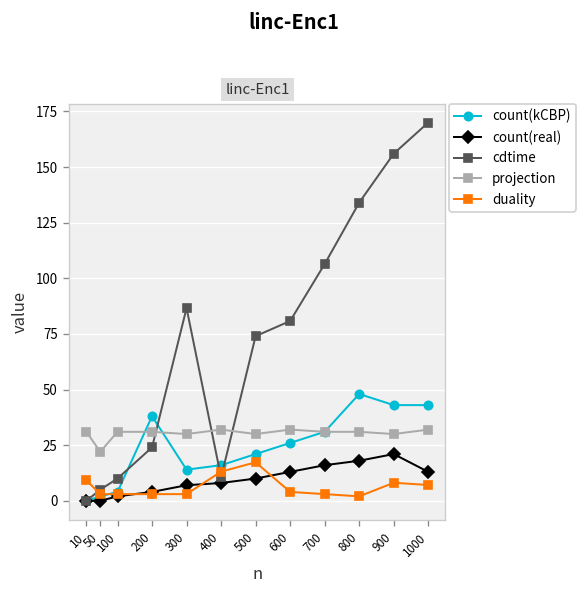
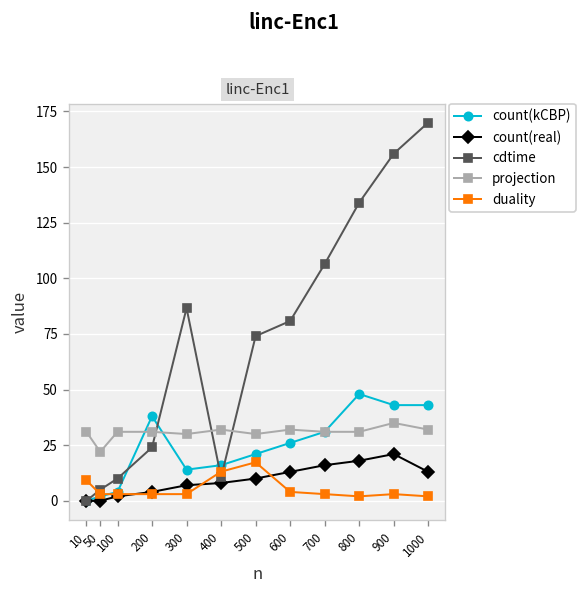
  {
    "count(kCBP)": {
      "200": 38,
      "300": 14,
      "400": 16,
      "500": 21,
      "600": 26,
      "800": 48,
      "900": 43,
      "1000": 43
    },
    "count(real)": {
      "50": 0,
      "300": 7,
      "400": 8,
      "500": 10,
      "600": 13,
      "700": 16,
      "800": 18,
      "900": 21,
      "1000": 13
    },
    "cdtime": {
      "50": 5,
      "100": 10,
      "200": 24,
      "300": 87,
      "400": 11,
      "500": 74,
      "600": 81,
      "700": 106,
      "800": 134,
      "900": 156,
      "1000": 170
    },
    "projection": {
      "10": 31,
      "50": 22,
      "100": 31,
      "200": 31,
      "300": 30,
      "400": 32,
      "500": 30,
      "600": 32,
      "800": 31,
-     "900": 30,
+     "900": 35,
      "1000": 32
    },
    "duality": {
      "10": 9,
      "300": 3,
      "400": 13,
      "500": 17,
      "600": 4,
      "700": 3,
      "800": 2,
-     "900": 8,
-     "1000": 7
+     "900": 3,
+     "1000": 2
    }
  }
